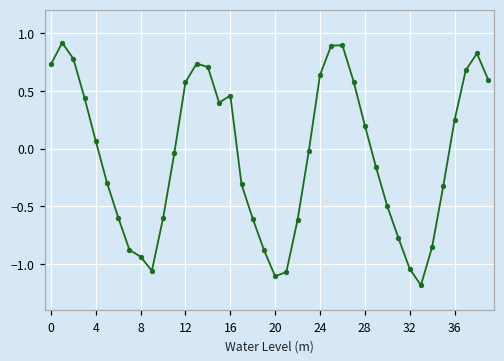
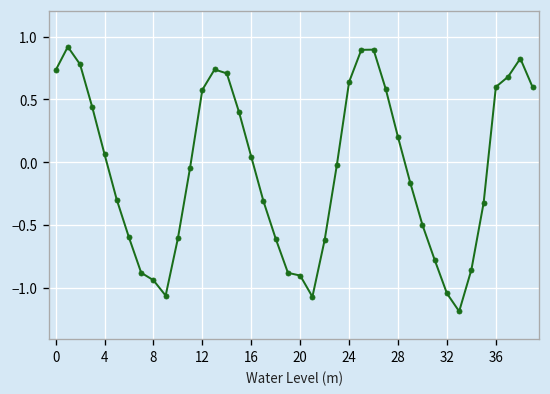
  {
    "0": 0.73,
    "4": 0.07,
    "8": -0.94,
    "12": 0.58,
-   "16": 0.46,
-   "20": -1.11,
+   "16": 0.04,
+   "20": -0.90,
    "24": 0.64,
    "28": 0.20,
    "32": -1.04,
-   "36": 0.25
+   "36": 0.60
  }
